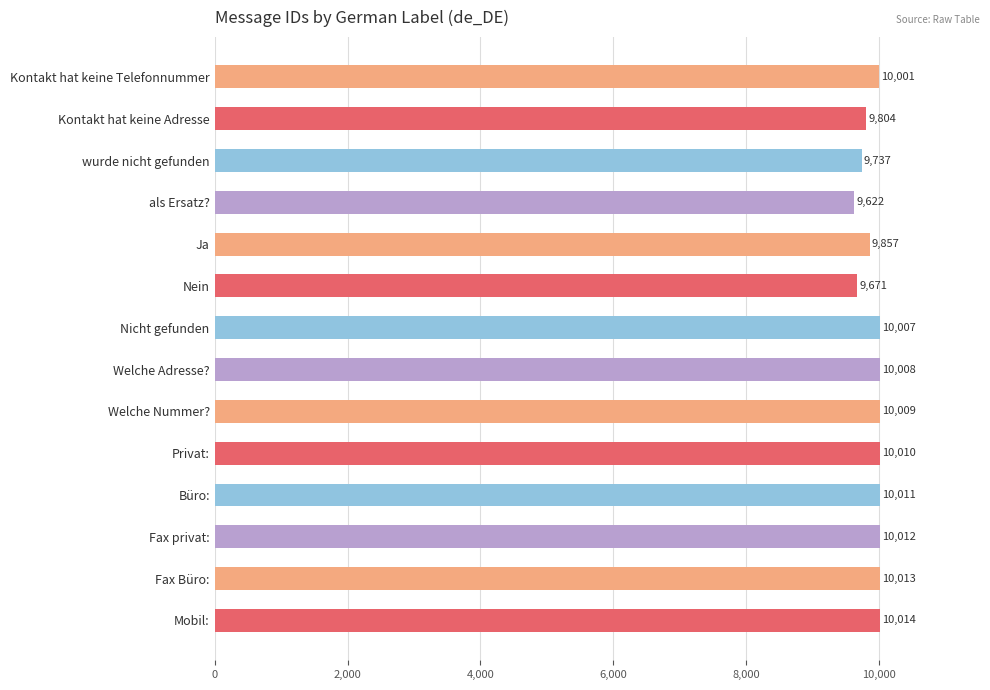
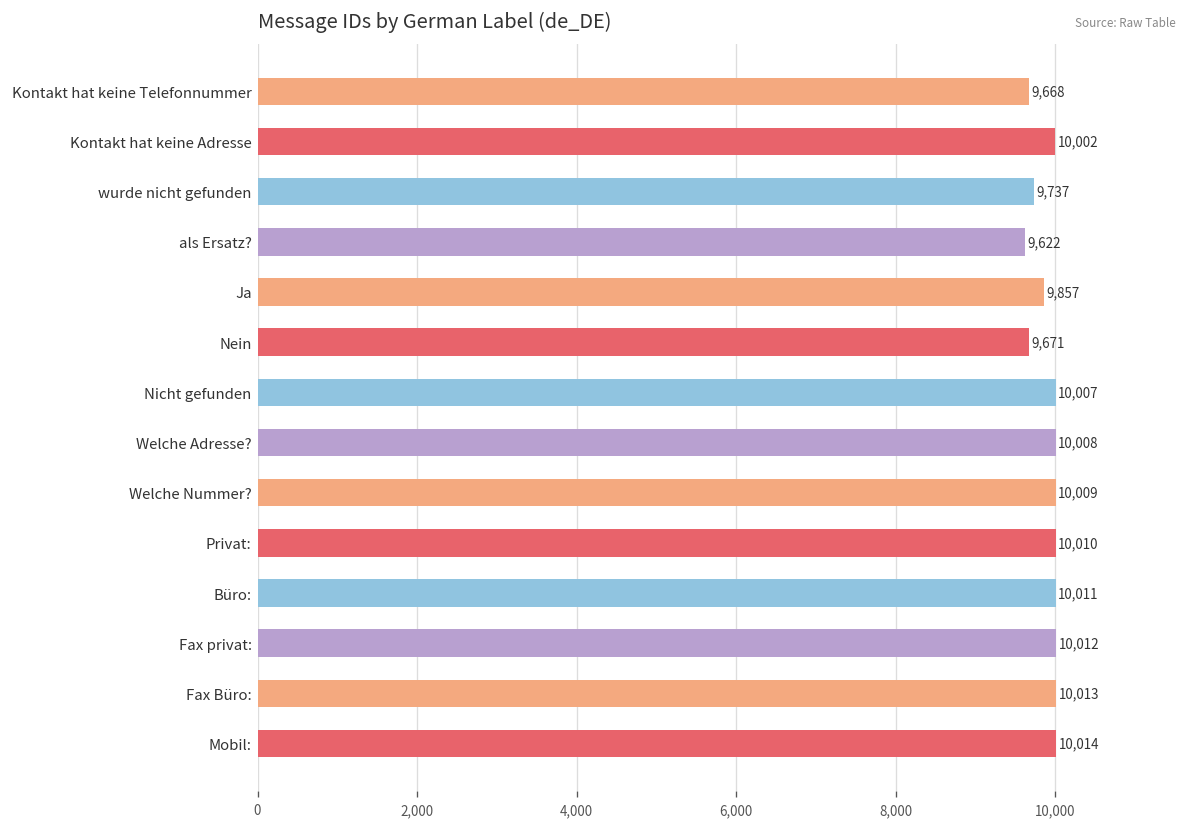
  {
-   "Kontakt hat keine Telefonnummer": "10,001",
-   "Kontakt hat keine Adresse": "9,804",
+   "Kontakt hat keine Telefonnummer": "9,668",
+   "Kontakt hat keine Adresse": "10,002",
    "wurde nicht gefunden": "9,737",
    "als Ersatz?": "9,622",
    "Ja": "9,857",
    "Nein": "9,671",
    "Nicht gefunden": "10,007",
    "Welche Adresse?": "10,008",
    "Welche Nummer?": "10,009",
    "Privat:": "10,010",
    "Büro:": "10,011",
    "Fax privat:": "10,012",
    "Fax Büro:": "10,013",
    "Mobil:": "10,014"
  }
